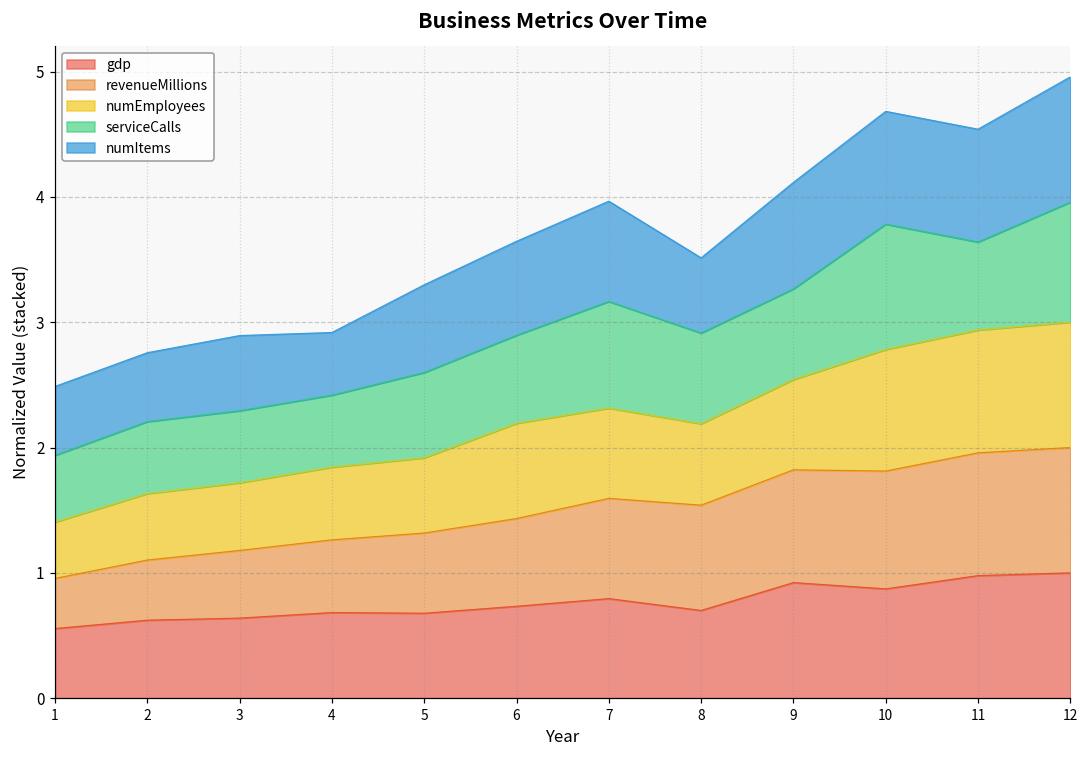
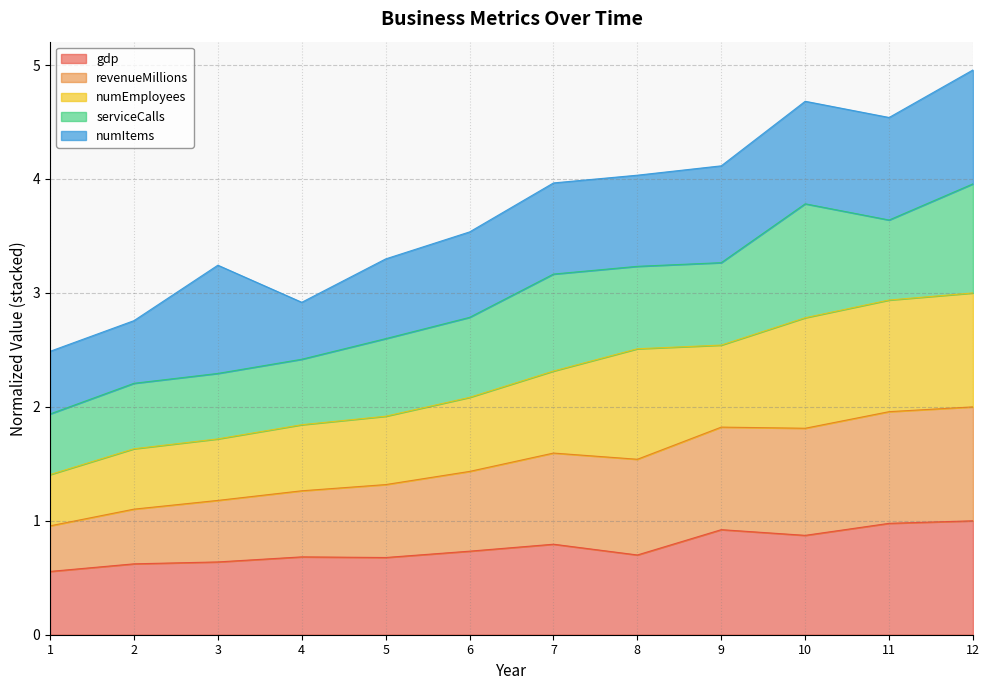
  {
    "numEmployees": {
      "1": 0.45,
      "2": 0.53,
      "3": 0.54,
      "4": 0.58,
      "5": 0.60,
-     "6": 0.76,
+     "6": 0.65,
      "7": 0.72,
-     "8": 0.65,
+     "8": 0.97,
      "9": 0.72,
      "10": 0.97,
      "11": 0.98,
      "12": 1.00
    },
    "serviceCalls": {
      "1": 0.53,
      "2": 0.57,
      "3": 0.57,
      "4": 0.57,
      "5": 0.68,
      "6": 0.70,
      "7": 0.85,
      "8": 0.72,
      "9": 0.72,
      "10": 1.00,
      "11": 0.70,
      "12": 0.96
    },
    "numItems": {
      "1": 0.55,
      "2": 0.55,
-     "3": 0.60,
+     "3": 0.95,
      "4": 0.50,
      "5": 0.70,
      "6": 0.75,
      "7": 0.80,
-     "8": 0.60,
+     "8": 0.80,
      "9": 0.85,
      "10": 0.90,
      "11": 0.90,
      "12": 1.00
    }
  }
